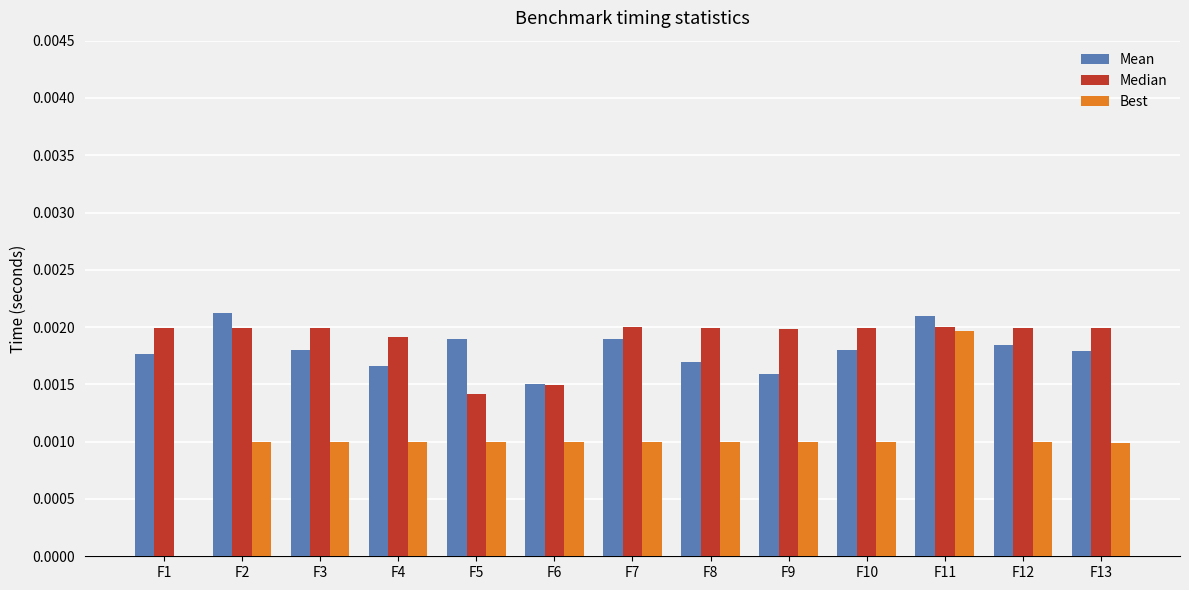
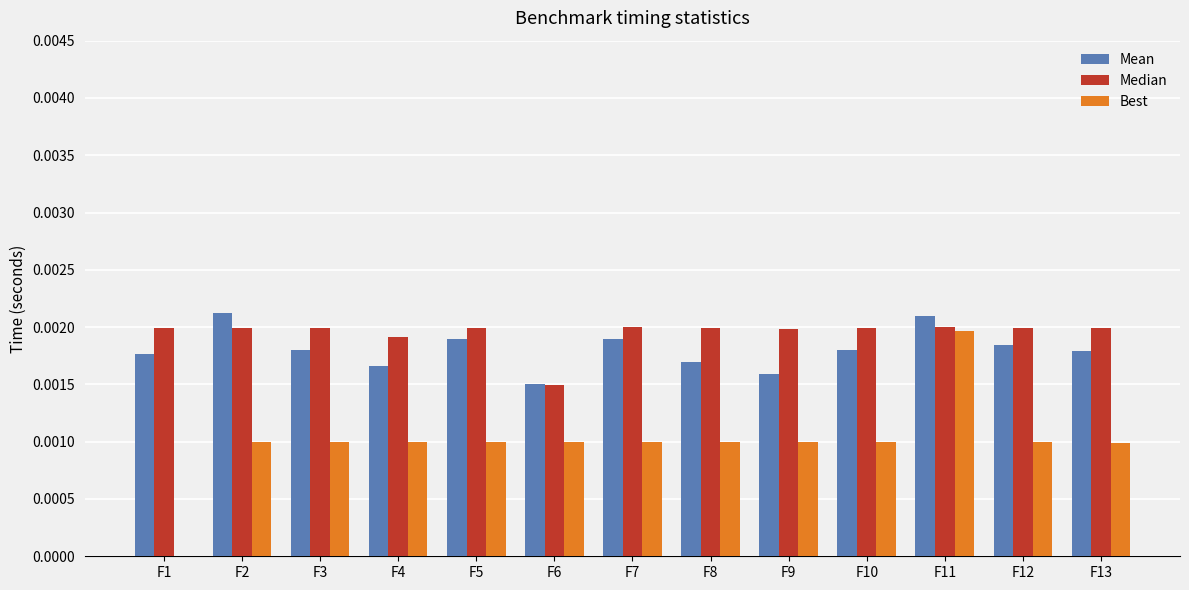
  {
    "Mean": {
      "F1": 0.00176,
      "F2": 0.00212,
      "F3": 0.00180,
      "F4": 0.00166,
      "F5": 0.00190,
      "F6": 0.00150,
      "F7": 0.00190,
      "F8": 0.00170,
      "F9": 0.00159,
      "F10": 0.00180,
      "F11": 0.00210,
      "F12": 0.00184,
      "F13": 0.00179
    },
    "Median": {
      "F1": 0.00199,
      "F2": 0.00199,
      "F3": 0.00199,
      "F4": 0.00191,
-     "F5": 0.00142,
+     "F5": 0.00200,
      "F6": 0.00150,
      "F7": 0.00200,
      "F8": 0.00199,
      "F9": 0.00198,
      "F10": 0.00200,
      "F11": 0.00200,
      "F12": 0.00200,
      "F13": 0.00200
    },
    "Best": {
      "F1": 0.00000,
      "F2": 0.00100,
      "F3": 0.00100,
      "F4": 0.00100,
      "F5": 0.00100,
      "F6": 0.00099,
      "F7": 0.00100,
      "F8": 0.00100,
      "F9": 0.00100,
      "F10": 0.00100,
      "F11": 0.00197,
      "F12": 0.00100,
      "F13": 0.00099
    }
  }
